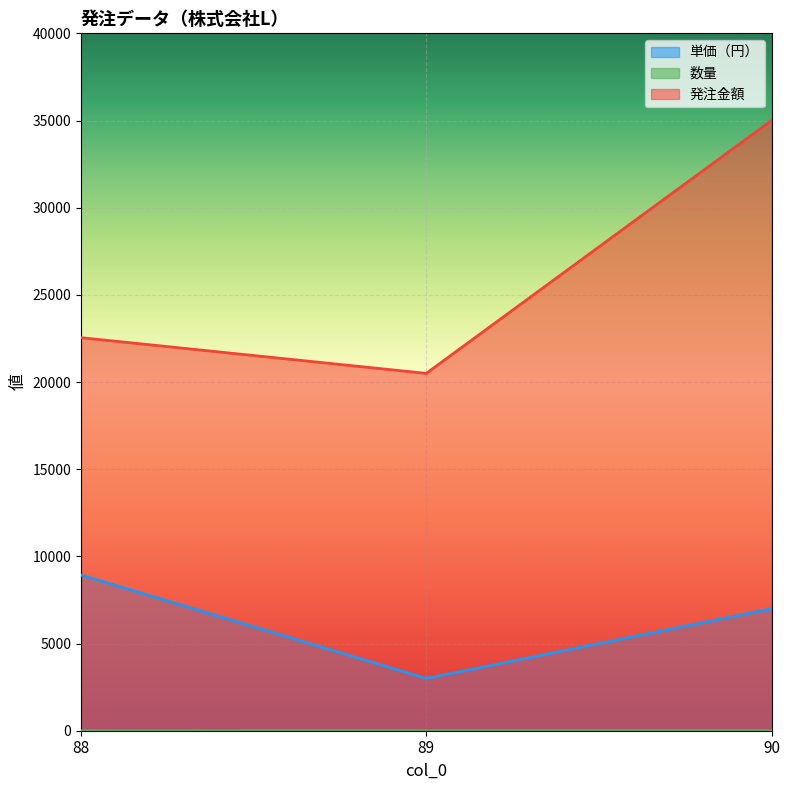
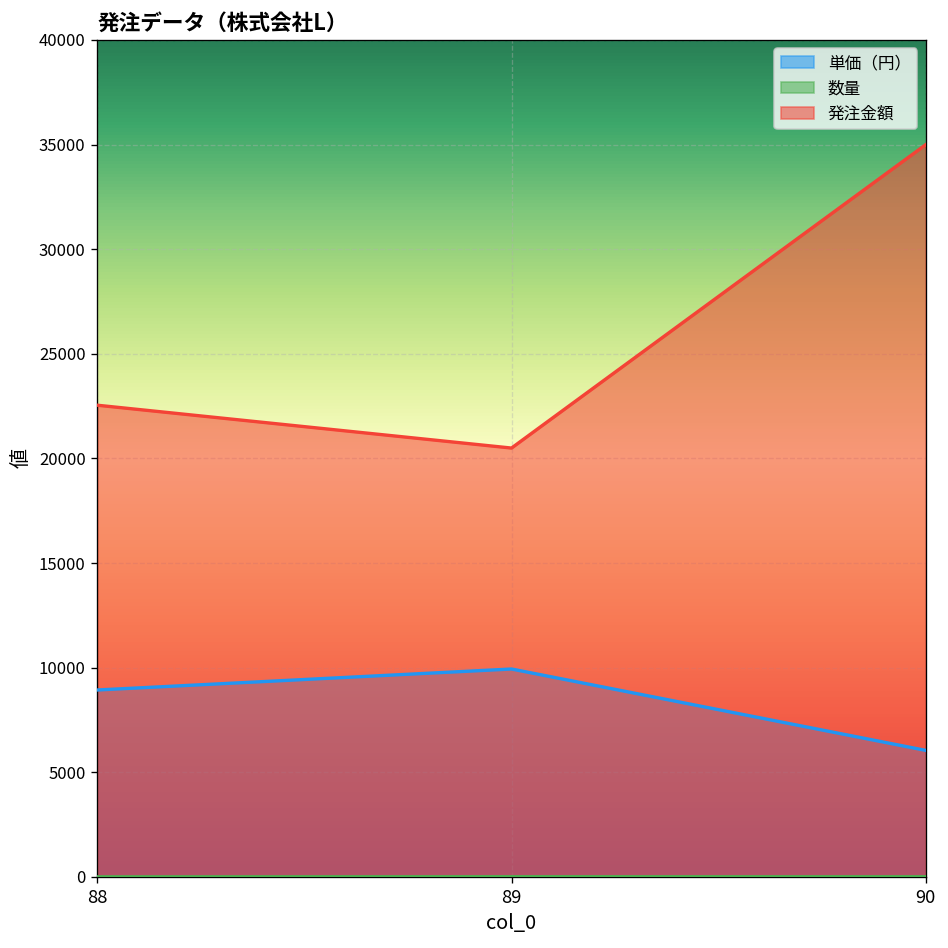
  {
    "単価（円）": {
      "88": 8900,
-     "89": 3000,
-     "90": 7000
+     "89": 9900,
+     "90": 6000
    },
    "数量": {
      "88": 0,
      "89": 0,
      "90": 0
    },
    "発注金額": {
      "88": 22500,
      "89": 20500,
      "90": 35000
    }
  }
